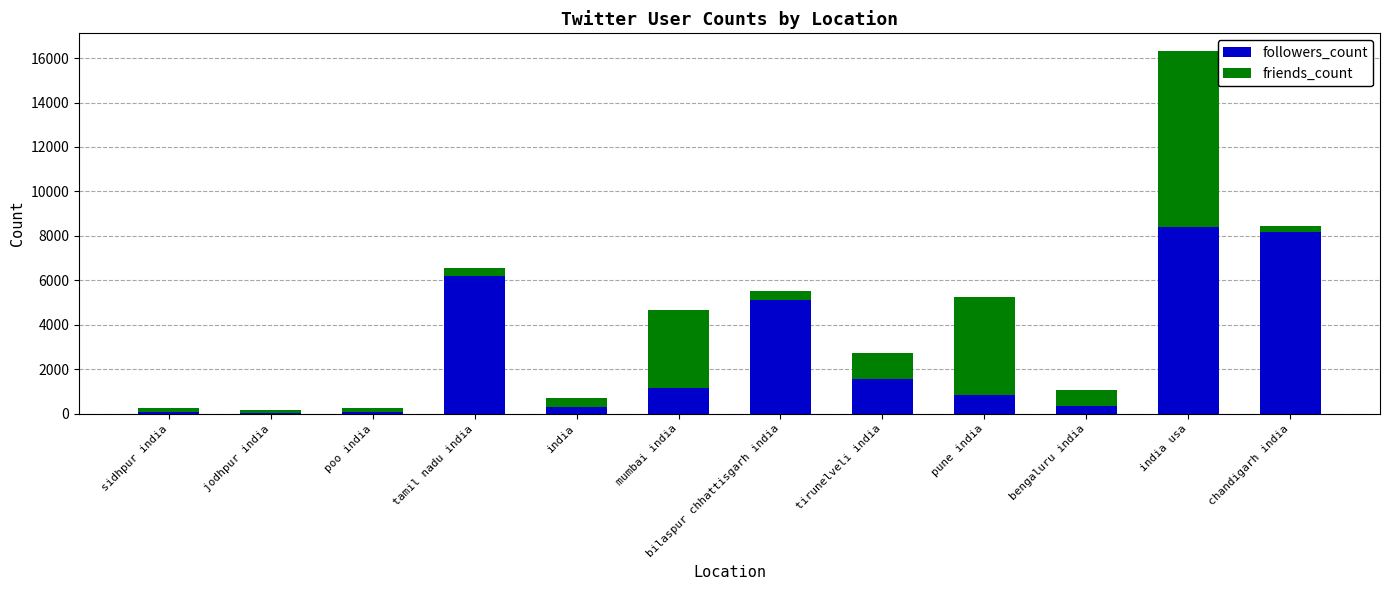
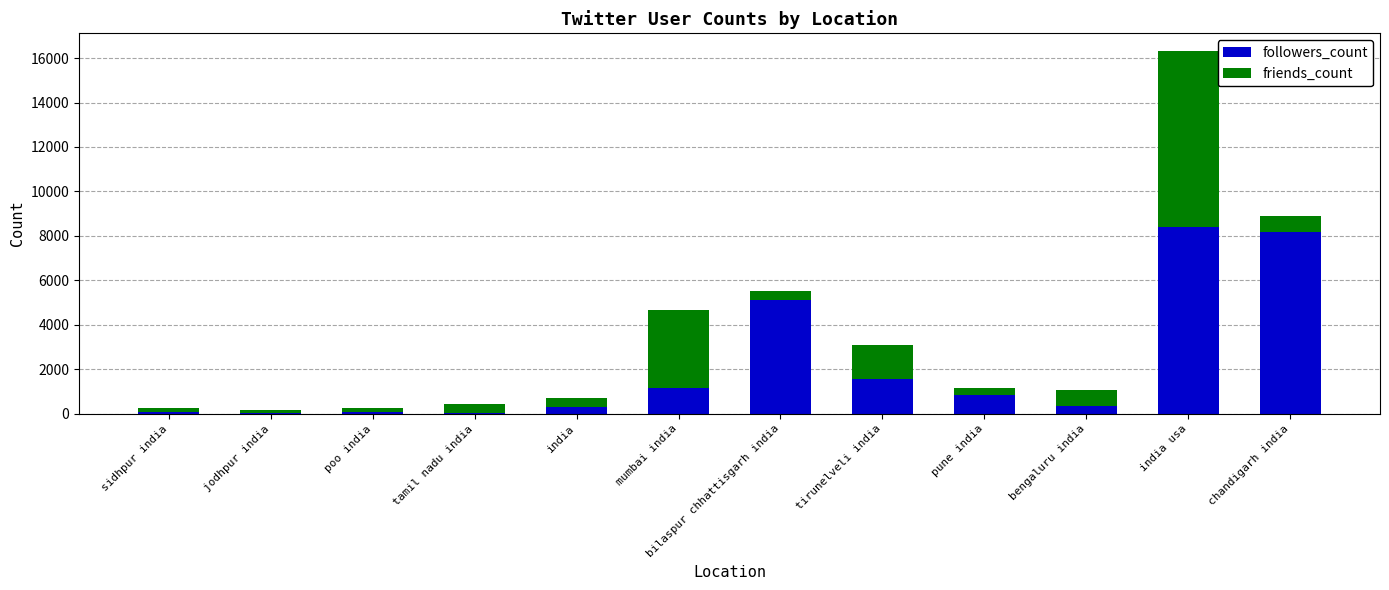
  {
    "followers_count": {
-     "tamil nadu india": 6200,
+     "tamil nadu india": 0,
      "india": 300,
      "mumbai india": 1100,
      "bilaspur chhattisgarh india": 5100,
      "tirunelveli india": 1500,
      "pune india": 900,
      "bengaluru india": 400,
      "india usa": 8400,
      "chandigarh india": 8200
    },
    "friends_count": {
      "sidhpur india": 200,
      "jodhpur india": 100,
      "poo india": 200,
      "tamil nadu india": 400,
      "india": 400,
      "mumbai india": 3500,
      "bilaspur chhattisgarh india": 400,
-     "tirunelveli india": 1200,
-     "pune india": 4400,
+     "tirunelveli india": 1600,
+     "pune india": 300,
      "bengaluru india": 700,
      "india usa": 7900,
-     "chandigarh india": 300
+     "chandigarh india": 700
    }
  }
